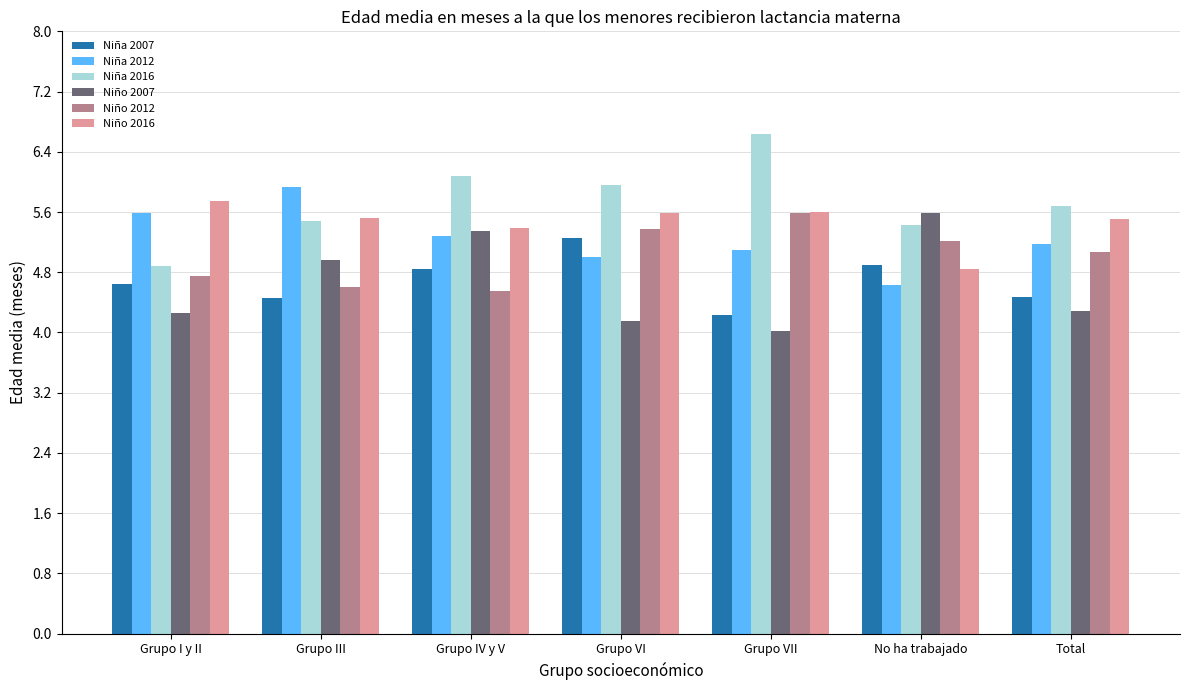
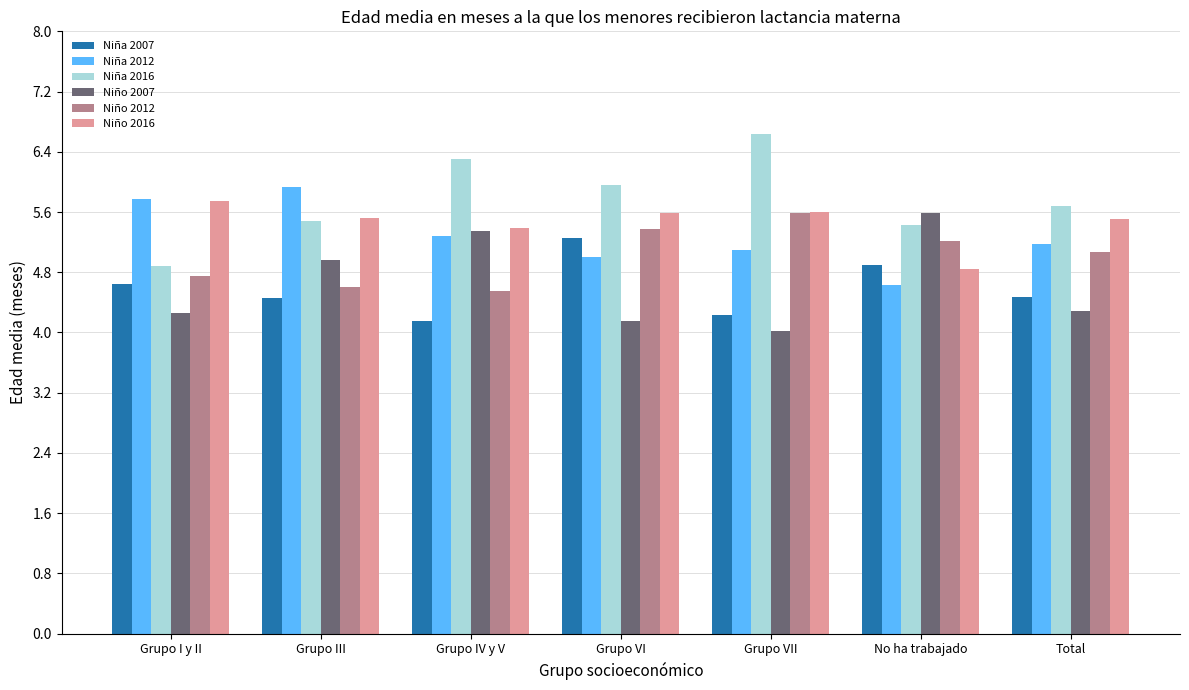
  {
    "Niña 2007": {
      "Grupo I y II": 4.6,
      "Grupo III": 4.5,
-     "Grupo IV y V": 4.8,
+     "Grupo IV y V": 4.1,
      "Grupo VI": 5.3,
      "Grupo VII": 4.2,
      "No ha trabajado": 4.9,
      "Total": 4.5
    },
    "Niña 2012": {
-     "Grupo I y II": 5.6,
+     "Grupo I y II": 5.8,
      "Grupo III": 5.9,
      "Grupo IV y V": 5.3,
      "Grupo VI": 5.0,
      "Grupo VII": 5.1,
      "No ha trabajado": 4.6,
      "Total": 5.2
    },
    "Niña 2016": {
      "Grupo I y II": 4.9,
      "Grupo III": 5.5,
-     "Grupo IV y V": 6.1,
+     "Grupo IV y V": 6.3,
      "Grupo VI": 6.0,
      "Grupo VII": 6.6,
      "No ha trabajado": 5.4,
      "Total": 5.7
    },
    "Niño 2007": {
      "Grupo I y II": 4.3,
      "Grupo III": 5.0,
      "Grupo IV y V": 5.3,
      "Grupo VI": 4.1,
      "Grupo VII": 4.0,
      "No ha trabajado": 5.6,
      "Total": 4.3
    }
  }
